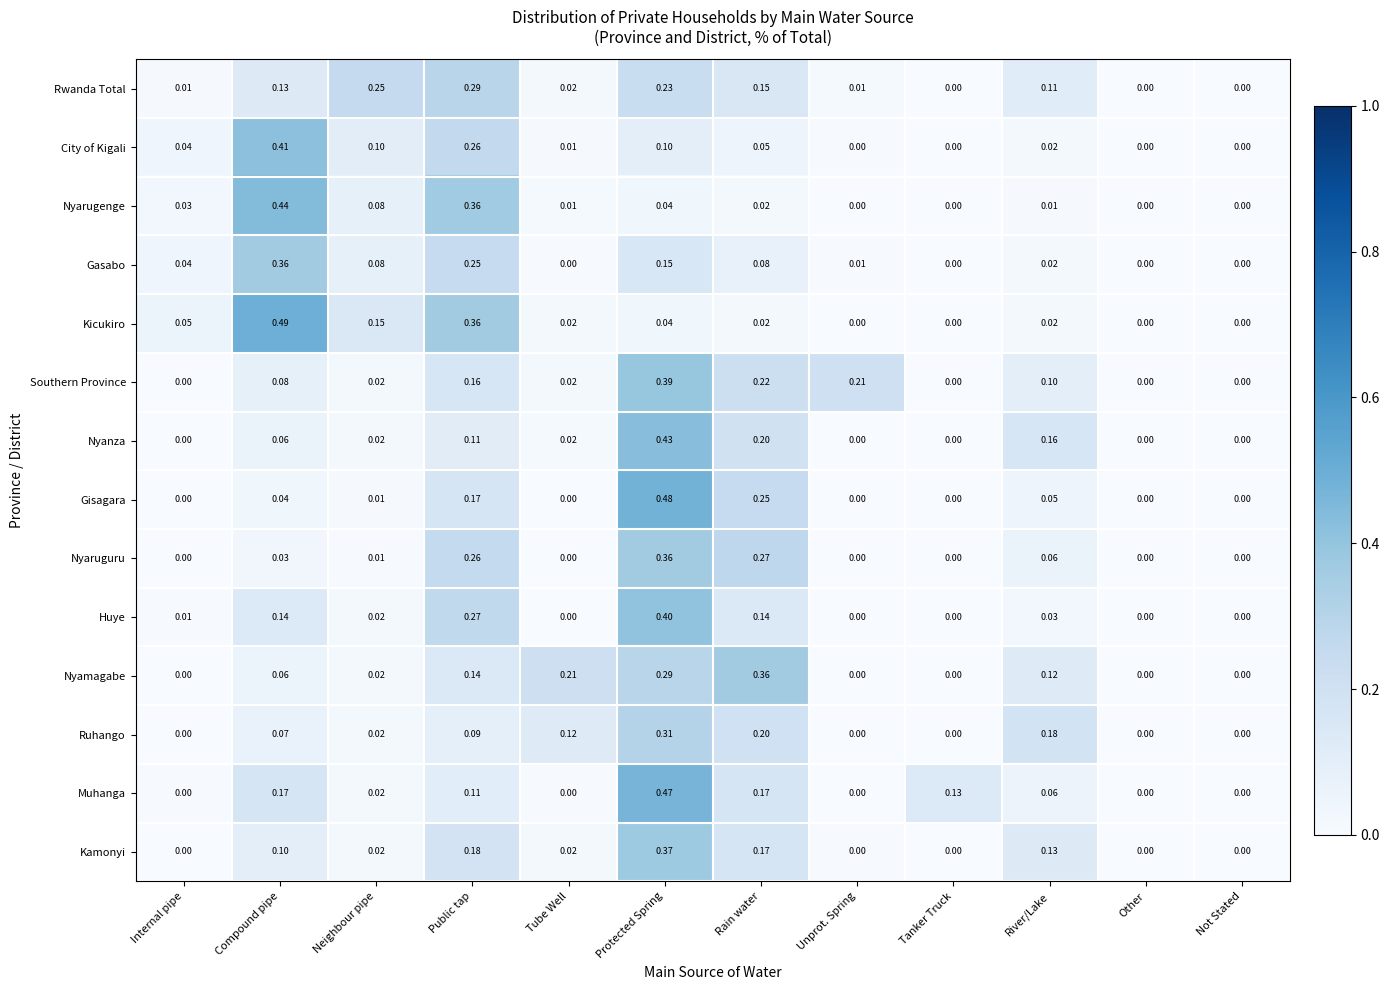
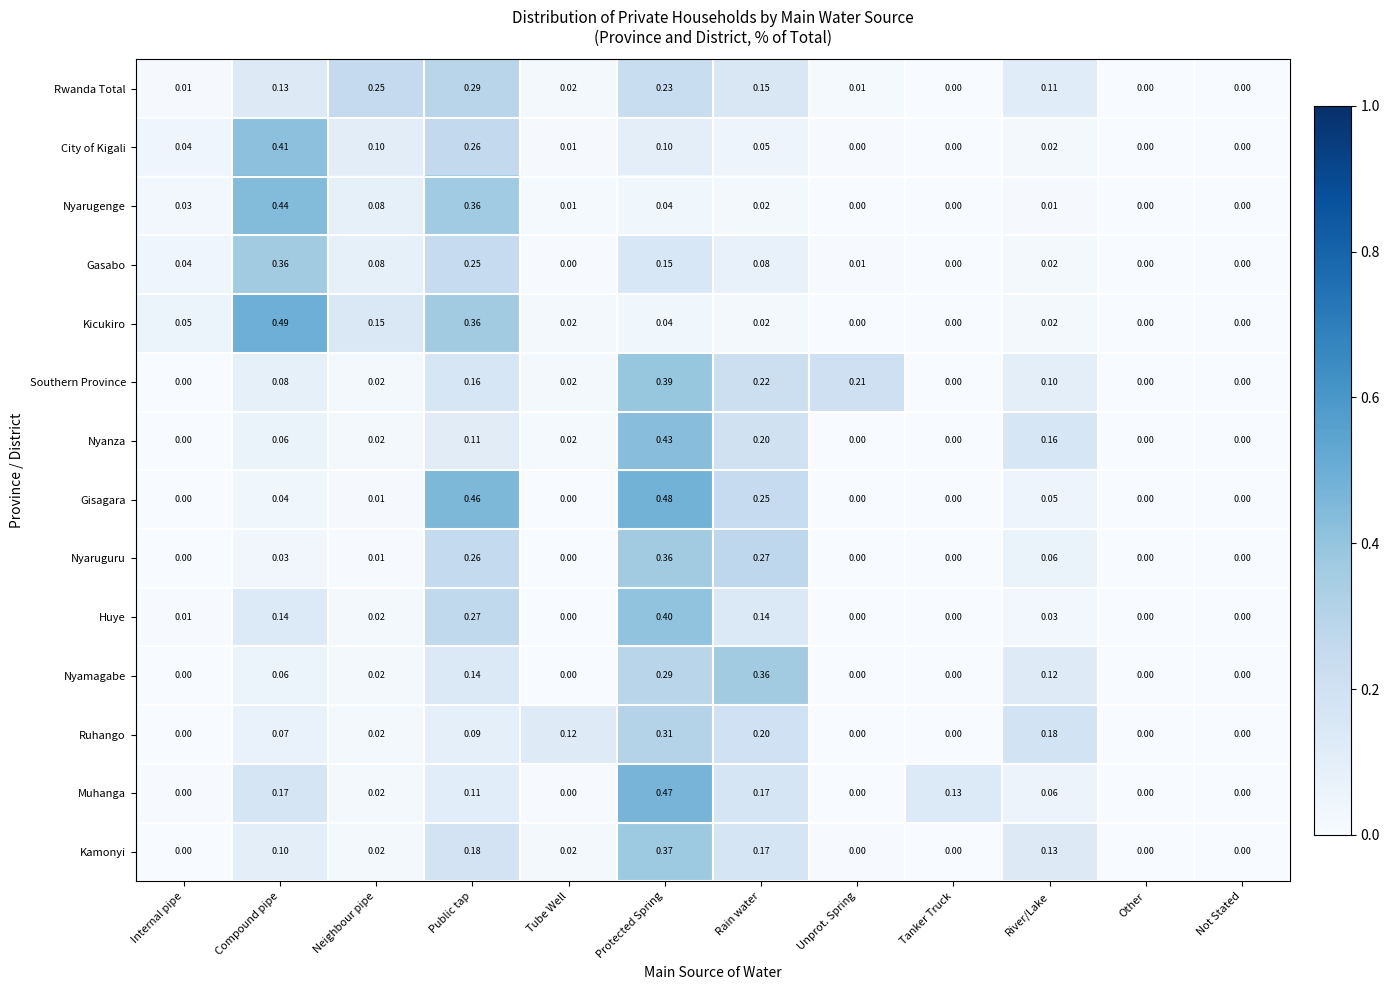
  {
    "Rwanda Total": {
      "Internal pipe": 0.01,
      "Compound pipe": 0.13,
      "Neighbour pipe": 0.25,
      "Public tap": 0.29,
      "Tube Well": 0.02,
      "Protected Spring": 0.23,
      "Rain water": 0.15,
      "Unprot. Spring": 0.01,
      "Tanker Truck": 0.00,
      "River/Lake": 0.11,
      "Other": 0.00,
      "Not Stated": 0.00
    },
    "City of Kigali": {
      "Internal pipe": 0.04,
      "Compound pipe": 0.41,
      "Neighbour pipe": 0.10,
      "Public tap": 0.26,
      "Tube Well": 0.01,
      "Protected Spring": 0.10,
      "Rain water": 0.05,
      "Unprot. Spring": 0.00,
      "Tanker Truck": 0.00,
      "River/Lake": 0.02,
      "Other": 0.00,
      "Not Stated": 0.00
    },
    "Nyarugenge": {
      "Internal pipe": 0.03,
      "Compound pipe": 0.44,
      "Neighbour pipe": 0.08,
      "Public tap": 0.36,
      "Tube Well": 0.01,
      "Protected Spring": 0.04,
      "Rain water": 0.02,
      "Unprot. Spring": 0.00,
      "Tanker Truck": 0.00,
      "River/Lake": 0.01,
      "Other": 0.00,
      "Not Stated": 0.00
    },
    "Gasabo": {
      "Internal pipe": 0.04,
      "Compound pipe": 0.36,
      "Neighbour pipe": 0.08,
      "Public tap": 0.25,
      "Tube Well": 0.00,
      "Protected Spring": 0.15,
      "Rain water": 0.08,
      "Unprot. Spring": 0.01,
      "Tanker Truck": 0.00,
      "River/Lake": 0.02,
      "Other": 0.00,
      "Not Stated": 0.00
    },
    "Kicukiro": {
      "Internal pipe": 0.05,
      "Compound pipe": 0.49,
      "Neighbour pipe": 0.15,
      "Public tap": 0.36,
      "Tube Well": 0.02,
      "Protected Spring": 0.04,
      "Rain water": 0.02,
      "Unprot. Spring": 0.00,
      "Tanker Truck": 0.00,
      "River/Lake": 0.02,
      "Other": 0.00,
      "Not Stated": 0.00
    },
    "Southern Province": {
      "Internal pipe": 0.00,
      "Compound pipe": 0.08,
      "Neighbour pipe": 0.02,
      "Public tap": 0.16,
      "Tube Well": 0.02,
      "Protected Spring": 0.39,
      "Rain water": 0.22,
      "Unprot. Spring": 0.21,
      "Tanker Truck": 0.00,
      "River/Lake": 0.10,
      "Other": 0.00,
      "Not Stated": 0.00
    },
    "Nyanza": {
      "Internal pipe": 0.00,
      "Compound pipe": 0.06,
      "Neighbour pipe": 0.02,
      "Public tap": 0.11,
      "Tube Well": 0.02,
      "Protected Spring": 0.43,
      "Rain water": 0.20,
      "Unprot. Spring": 0.00,
      "Tanker Truck": 0.00,
      "River/Lake": 0.16,
      "Other": 0.00,
      "Not Stated": 0.00
    },
    "Gisagara": {
      "Internal pipe": 0.00,
      "Compound pipe": 0.04,
      "Neighbour pipe": 0.01,
-     "Public tap": 0.17,
+     "Public tap": 0.46,
      "Tube Well": 0.00,
      "Protected Spring": 0.48,
      "Rain water": 0.25,
      "Unprot. Spring": 0.00,
      "Tanker Truck": 0.00,
      "River/Lake": 0.05,
      "Other": 0.00,
      "Not Stated": 0.00
    },
    "Nyaruguru": {
      "Internal pipe": 0.00,
      "Compound pipe": 0.03,
      "Neighbour pipe": 0.01,
      "Public tap": 0.26,
      "Tube Well": 0.00,
      "Protected Spring": 0.36,
      "Rain water": 0.27,
      "Unprot. Spring": 0.00,
      "Tanker Truck": 0.00,
      "River/Lake": 0.06,
      "Other": 0.00,
      "Not Stated": 0.00
    },
    "Huye": {
      "Internal pipe": 0.01,
      "Compound pipe": 0.14,
      "Neighbour pipe": 0.02,
      "Public tap": 0.27,
      "Tube Well": 0.00,
      "Protected Spring": 0.40,
      "Rain water": 0.14,
      "Unprot. Spring": 0.00,
      "Tanker Truck": 0.00,
      "River/Lake": 0.03,
      "Other": 0.00,
      "Not Stated": 0.00
    },
    "Nyamagabe": {
      "Internal pipe": 0.00,
      "Compound pipe": 0.06,
      "Neighbour pipe": 0.02,
      "Public tap": 0.14,
-     "Tube Well": 0.21,
+     "Tube Well": 0.00,
      "Protected Spring": 0.29,
      "Rain water": 0.36,
      "Unprot. Spring": 0.00,
      "Tanker Truck": 0.00,
      "River/Lake": 0.12,
      "Other": 0.00,
      "Not Stated": 0.00
    },
    "Ruhango": {
      "Internal pipe": 0.00,
      "Compound pipe": 0.07,
      "Neighbour pipe": 0.02,
      "Public tap": 0.09,
      "Tube Well": 0.12,
      "Protected Spring": 0.31,
      "Rain water": 0.20,
      "Unprot. Spring": 0.00,
      "Tanker Truck": 0.00,
      "River/Lake": 0.18,
      "Other": 0.00,
      "Not Stated": 0.00
    },
    "Muhanga": {
      "Internal pipe": 0.00,
      "Compound pipe": 0.17,
      "Neighbour pipe": 0.02,
      "Public tap": 0.11,
      "Tube Well": 0.00,
      "Protected Spring": 0.47,
      "Rain water": 0.17,
      "Unprot. Spring": 0.00,
      "Tanker Truck": 0.13,
      "River/Lake": 0.06,
      "Other": 0.00,
      "Not Stated": 0.00
    },
    "Kamonyi": {
      "Internal pipe": 0.00,
      "Compound pipe": 0.10,
      "Neighbour pipe": 0.02,
      "Public tap": 0.18,
      "Tube Well": 0.02,
      "Protected Spring": 0.37,
      "Rain water": 0.17,
      "Unprot. Spring": 0.00,
      "Tanker Truck": 0.00,
      "River/Lake": 0.13,
      "Other": 0.00,
      "Not Stated": 0.00
    }
  }
